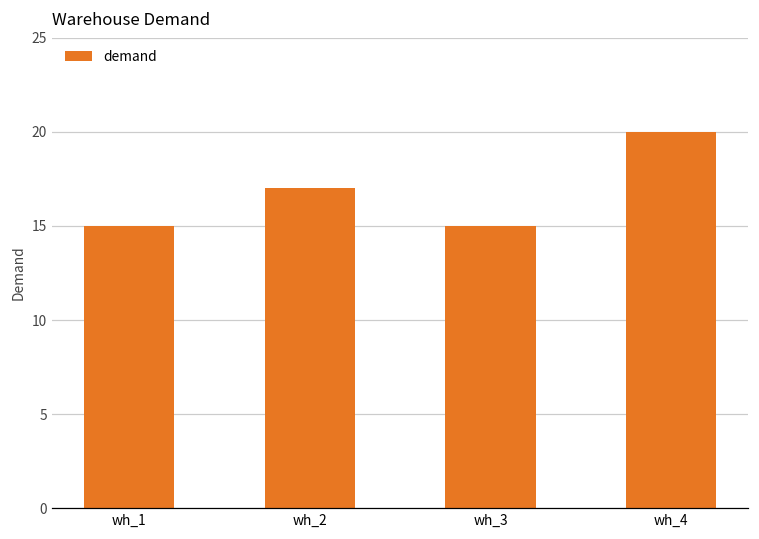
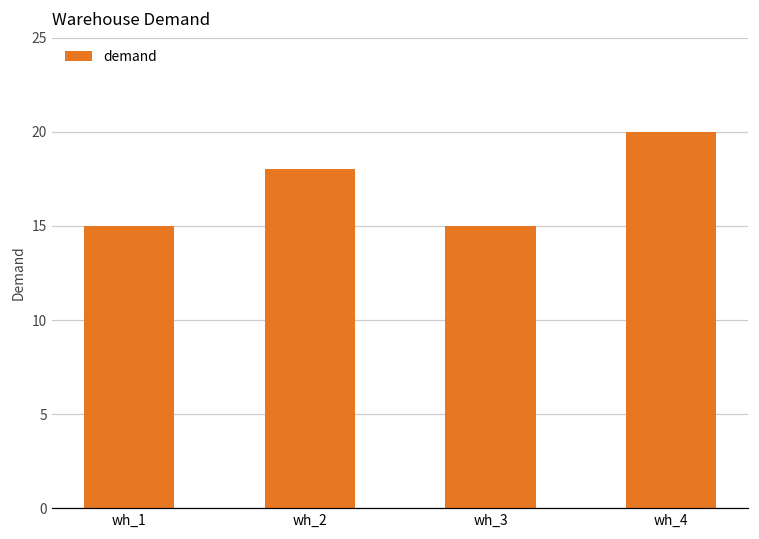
  {
    "wh_1": 15,
-   "wh_2": 17,
+   "wh_2": 18,
    "wh_3": 15,
    "wh_4": 20
  }
